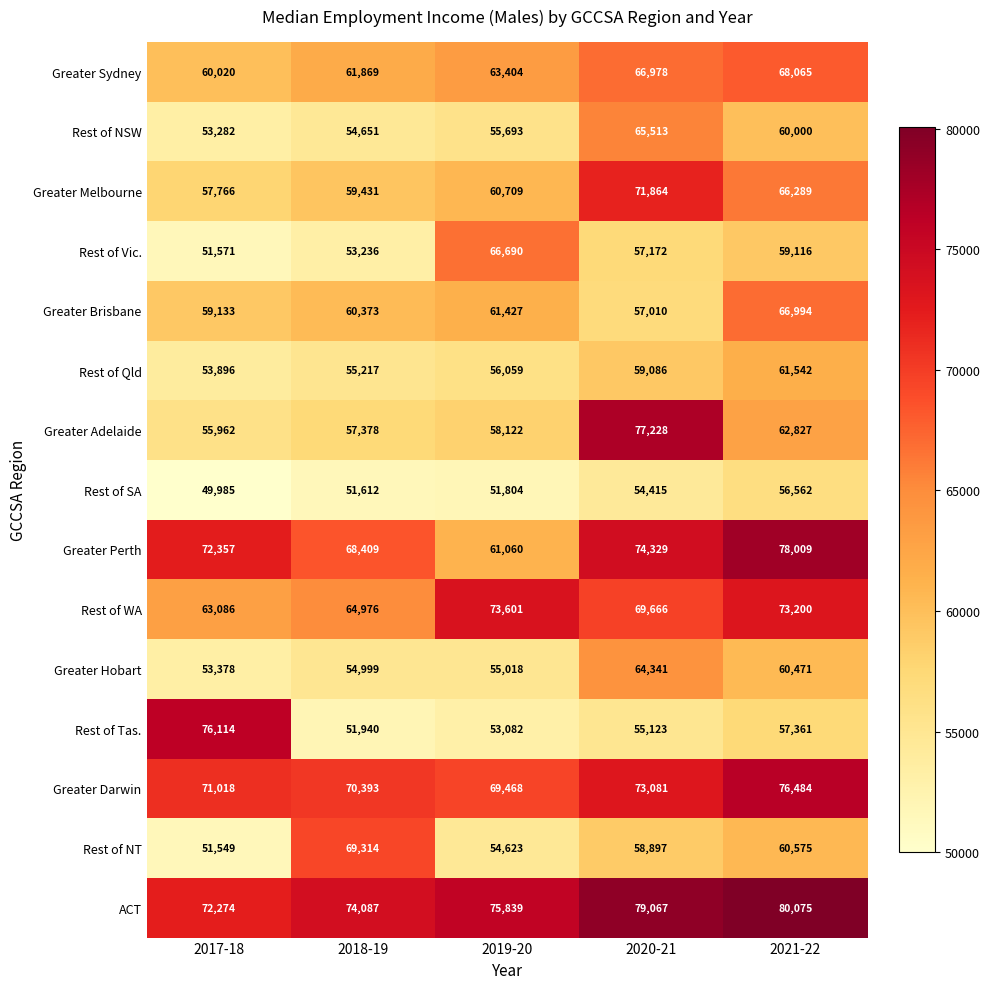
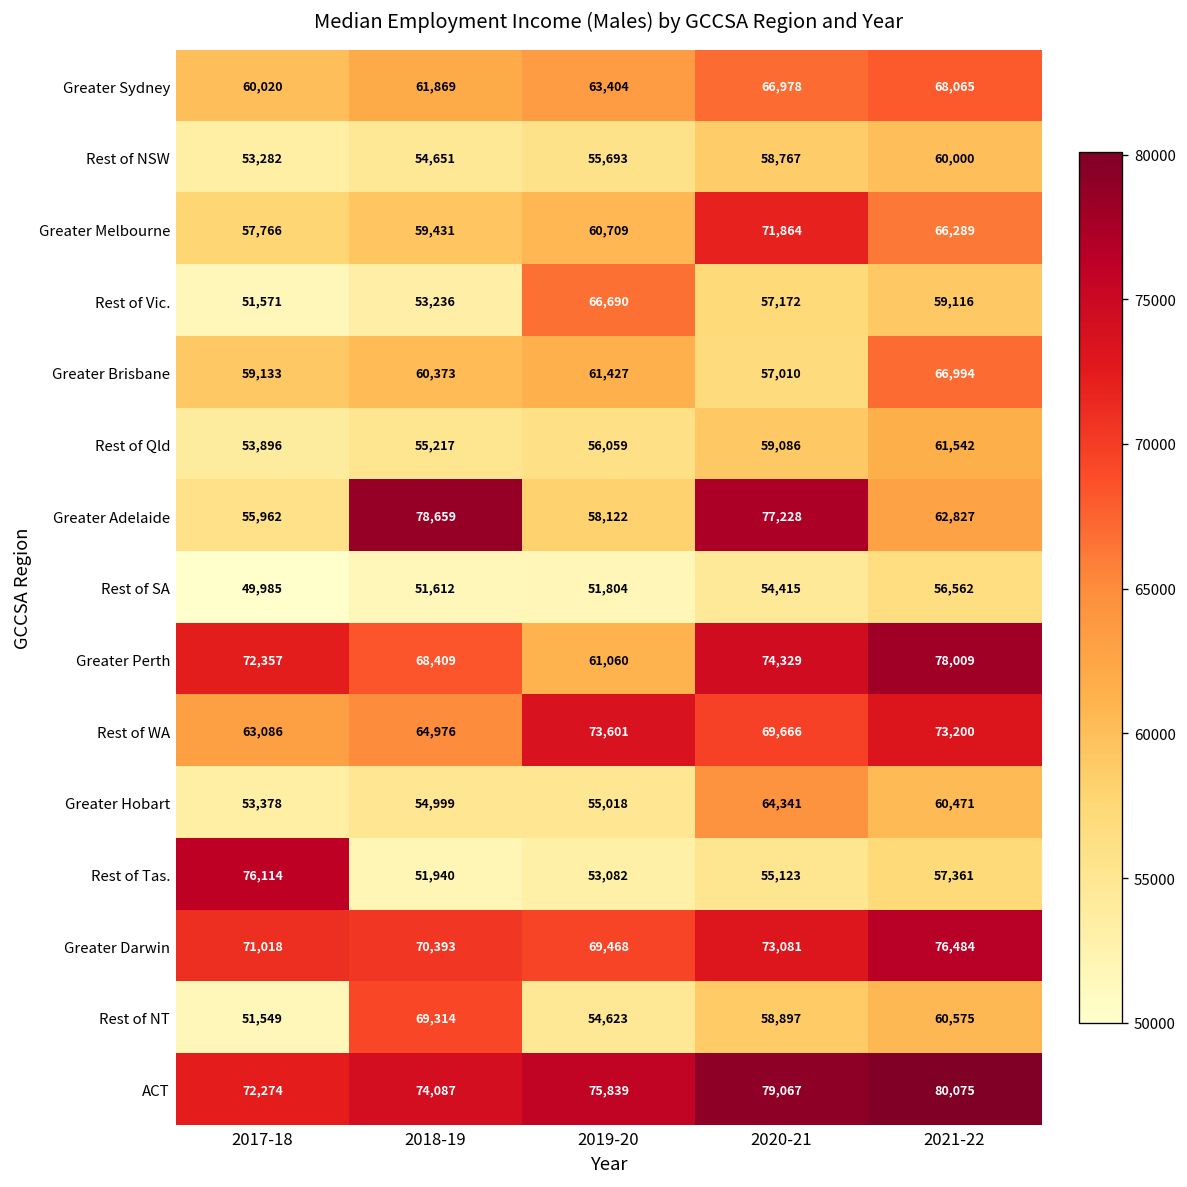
  {
    "Greater Sydney": {
      "2017-18": "60,020",
      "2018-19": "61,869",
      "2019-20": "63,404",
      "2020-21": "66,978",
      "2021-22": "68,065"
    },
    "Rest of NSW": {
      "2017-18": "53,282",
      "2018-19": "54,651",
      "2019-20": "55,693",
-     "2020-21": "65,513",
+     "2020-21": "58,767",
      "2021-22": "60,000"
    },
    "Greater Melbourne": {
      "2017-18": "57,766",
      "2018-19": "59,431",
      "2019-20": "60,709",
      "2020-21": "71,864",
      "2021-22": "66,289"
    },
    "Rest of Vic.": {
      "2017-18": "51,571",
      "2018-19": "53,236",
      "2019-20": "66,690",
      "2020-21": "57,172",
      "2021-22": "59,116"
    },
    "Greater Brisbane": {
      "2017-18": "59,133",
      "2018-19": "60,373",
      "2019-20": "61,427",
      "2020-21": "57,010",
      "2021-22": "66,994"
    },
    "Rest of Qld": {
      "2017-18": "53,896",
      "2018-19": "55,217",
      "2019-20": "56,059",
      "2020-21": "59,086",
      "2021-22": "61,542"
    },
    "Greater Adelaide": {
      "2017-18": "55,962",
-     "2018-19": "57,378",
+     "2018-19": "78,659",
      "2019-20": "58,122",
      "2020-21": "77,228",
      "2021-22": "62,827"
    },
    "Rest of SA": {
      "2017-18": "49,985",
      "2018-19": "51,612",
      "2019-20": "51,804",
      "2020-21": "54,415",
      "2021-22": "56,562"
    },
    "Greater Perth": {
      "2017-18": "72,357",
      "2018-19": "68,409",
      "2019-20": "61,060",
      "2020-21": "74,329",
      "2021-22": "78,009"
    },
    "Rest of WA": {
      "2017-18": "63,086",
      "2018-19": "64,976",
      "2019-20": "73,601",
      "2020-21": "69,666",
      "2021-22": "73,200"
    },
    "Greater Hobart": {
      "2017-18": "53,378",
      "2018-19": "54,999",
      "2019-20": "55,018",
      "2020-21": "64,341",
      "2021-22": "60,471"
    },
    "Rest of Tas.": {
      "2017-18": "76,114",
      "2018-19": "51,940",
      "2019-20": "53,082",
      "2020-21": "55,123",
      "2021-22": "57,361"
    },
    "Greater Darwin": {
      "2017-18": "71,018",
      "2018-19": "70,393",
      "2019-20": "69,468",
      "2020-21": "73,081",
      "2021-22": "76,484"
    },
    "Rest of NT": {
      "2017-18": "51,549",
      "2018-19": "69,314",
      "2019-20": "54,623",
      "2020-21": "58,897",
      "2021-22": "60,575"
    },
    "ACT": {
      "2017-18": "72,274",
      "2018-19": "74,087",
      "2019-20": "75,839",
      "2020-21": "79,067",
      "2021-22": "80,075"
    }
  }
